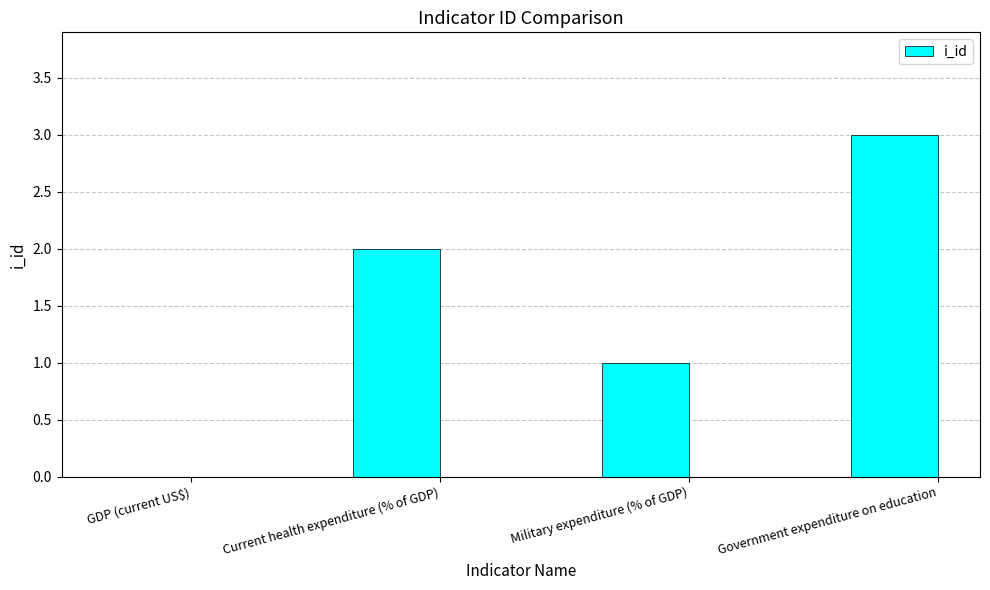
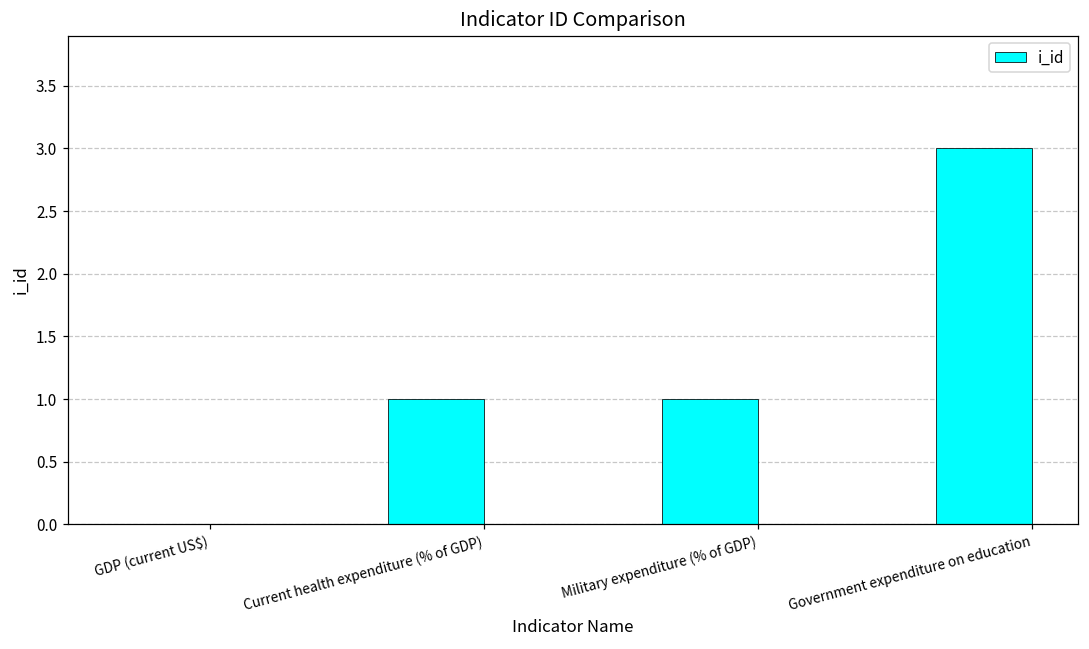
  {
    "GDP (current US$)": 0,
-   "Current health expenditure (% of GDP)": 2,
+   "Current health expenditure (% of GDP)": 1,
    "Military expenditure (% of GDP)": 1,
    "Government expenditure on education": 3
  }
